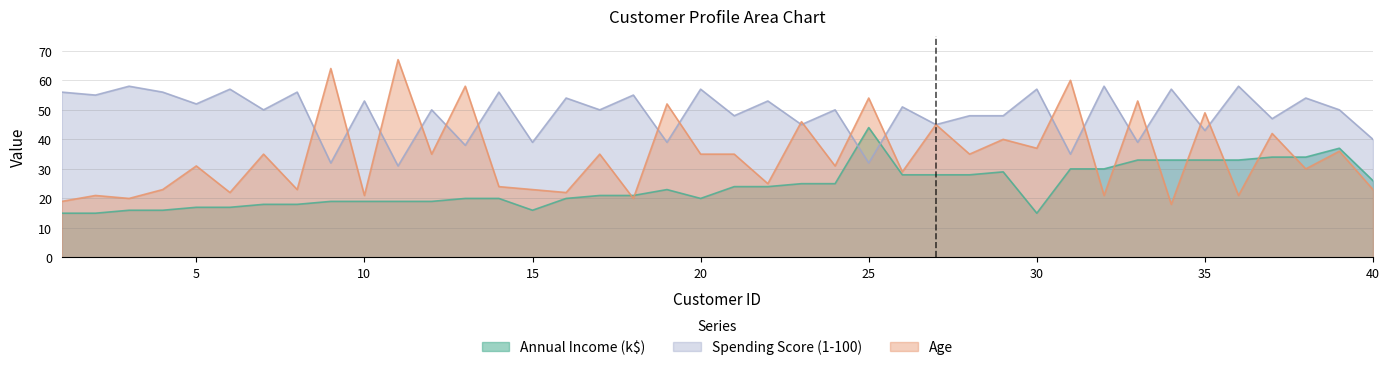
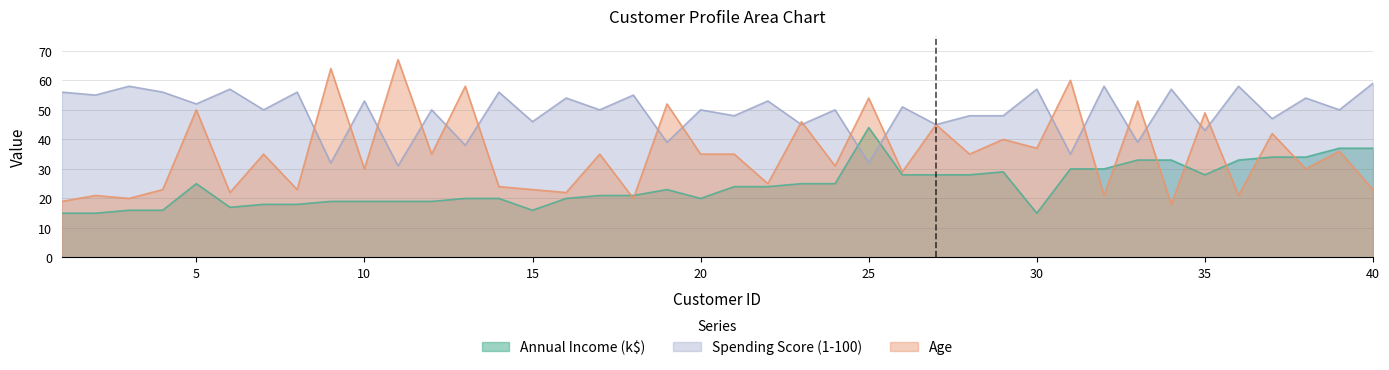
  {
    "Annual Income (k$)": {
-     "5": 17,
+     "5": 25,
      "10": 19,
      "15": 16,
      "20": 20,
      "25": 44,
      "30": 15,
-     "35": 33,
-     "40": 26
+     "35": 28,
+     "40": 37
    },
    "Spending Score (1-100)": {
      "5": 52,
      "10": 53,
-     "15": 39,
-     "20": 57,
+     "15": 46,
+     "20": 50,
      "25": 32,
      "30": 57,
      "35": 43,
-     "40": 40
+     "40": 59
    },
    "Age": {
-     "5": 31,
-     "10": 21,
+     "5": 50,
+     "10": 30,
      "15": 23,
      "20": 35,
      "25": 54,
      "30": 37,
      "35": 49,
      "40": 23
    }
  }
